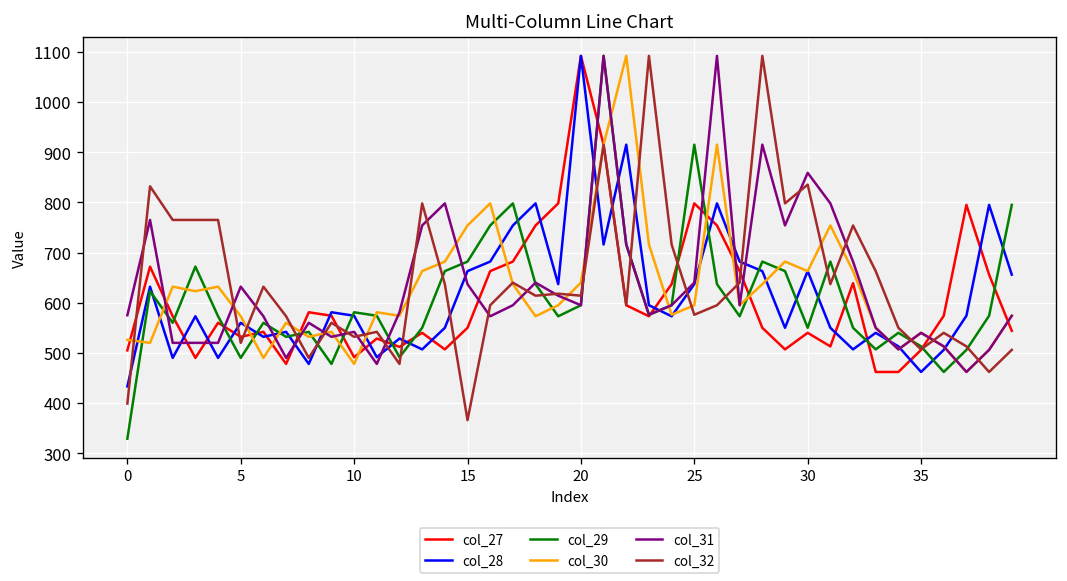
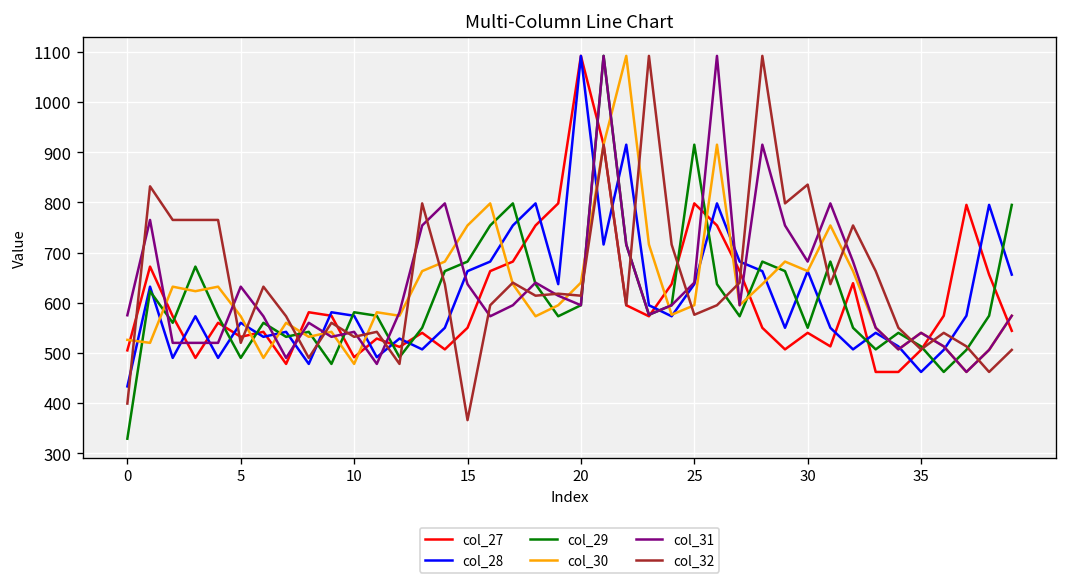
  {
    "col_27": {
      "0": 510,
      "5": 530,
      "10": 490,
      "15": 550,
      "25": 800,
      "30": 540
    },
    "col_28": {
      "0": 430,
      "5": 560,
      "10": 570,
      "15": 660,
      "35": 460
    },
    "col_29": {
      "0": 330,
      "5": 490,
      "10": 580,
      "15": 680,
      "25": 920,
      "30": 550
    },
    "col_30": {
      "0": 530,
      "5": 570,
      "10": 480,
      "15": 750,
      "20": 640,
      "25": 600
    },
    "col_31": {
      "0": 580,
      "5": 630,
      "10": 540,
      "15": 640,
-     "30": 860
+     "30": 680
    },
    "col_32": {
      "0": 400,
      "5": 520,
      "10": 530,
      "15": 370,
      "20": 610,
      "25": 580,
      "30": 840
    }
  }
